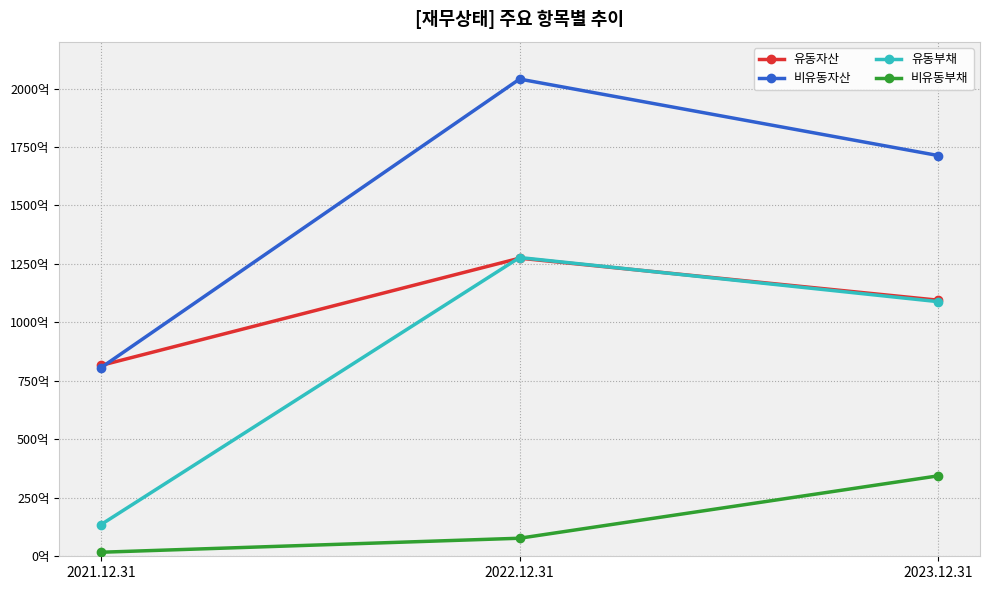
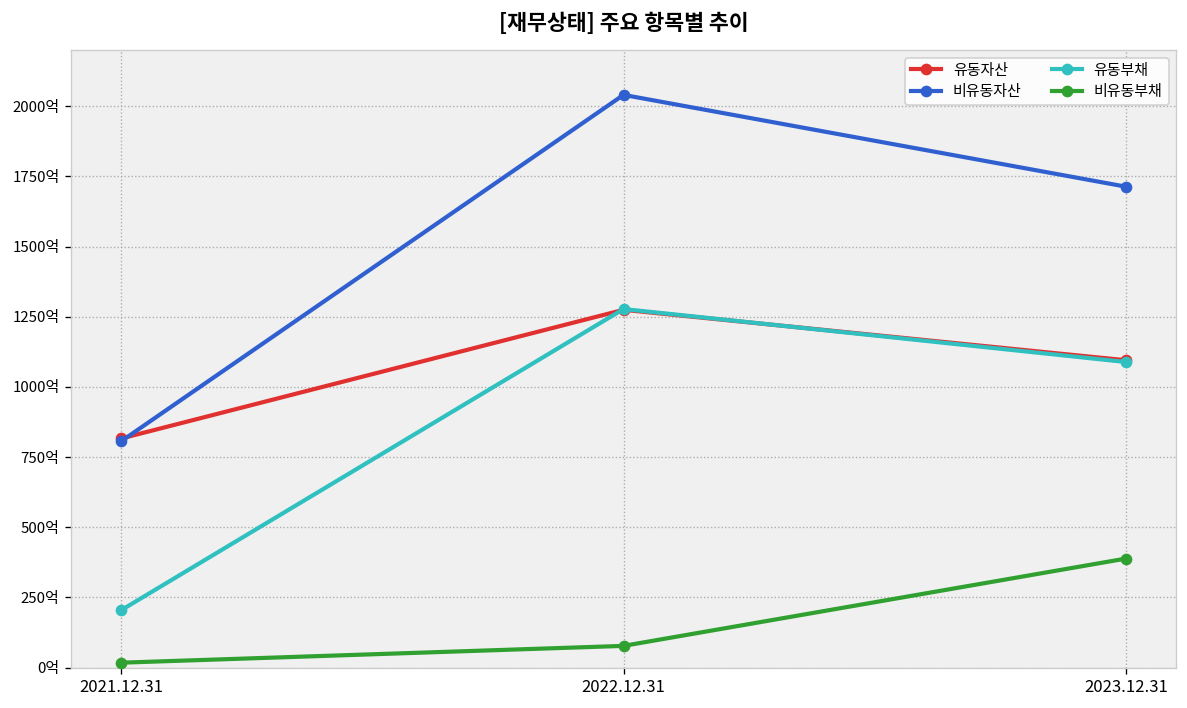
  {
    "비유동자산": {
      "2022.12.31": "2040억",
      "2023.12.31": "1710억"
    },
    "유동부채": {
-     "2021.12.31": "140억"
+     "2021.12.31": "200억"
    },
    "비유동부채": {
      "2021.12.31": "20억",
      "2022.12.31": "80억",
-     "2023.12.31": "340억"
+     "2023.12.31": "390억"
    }
  }
